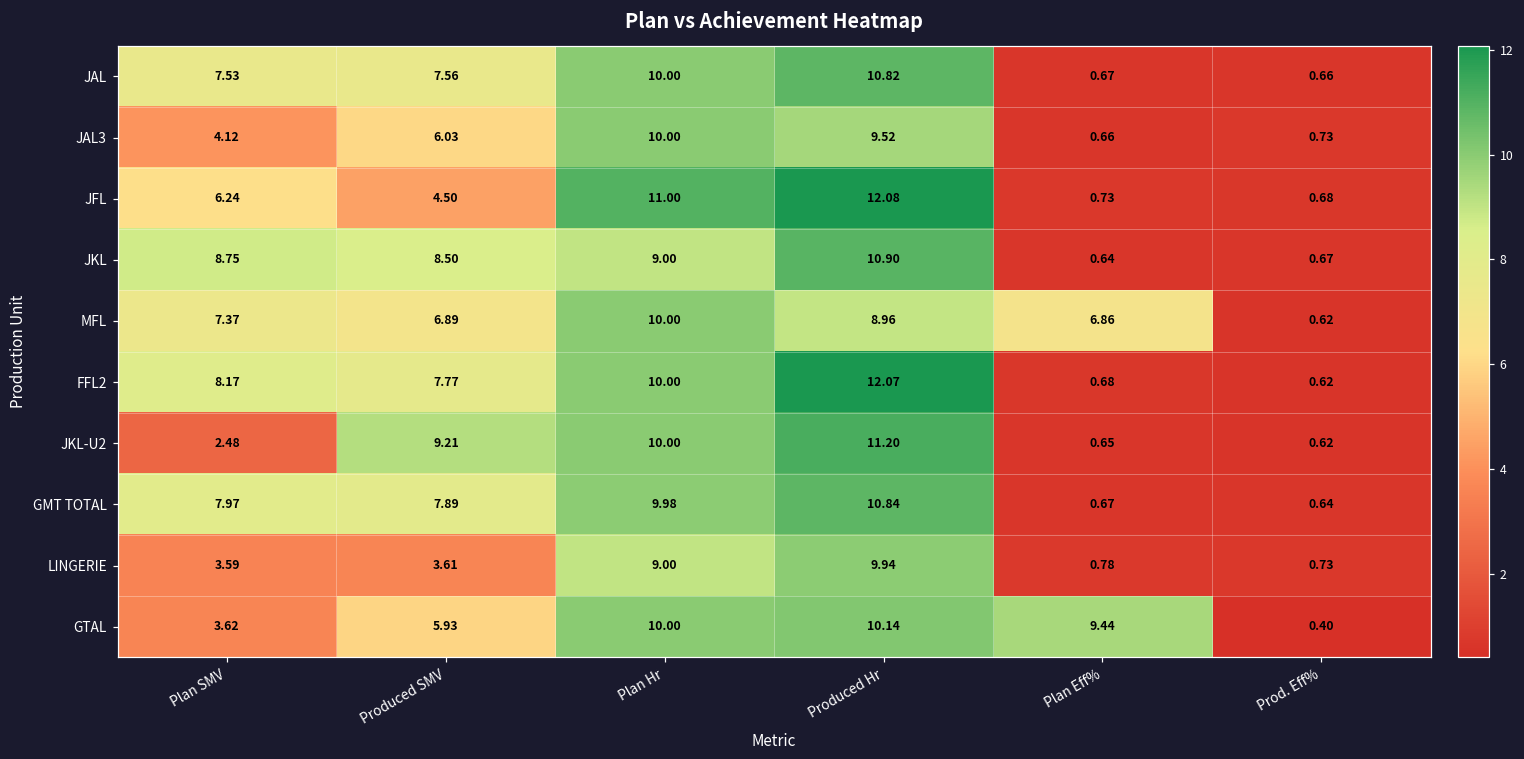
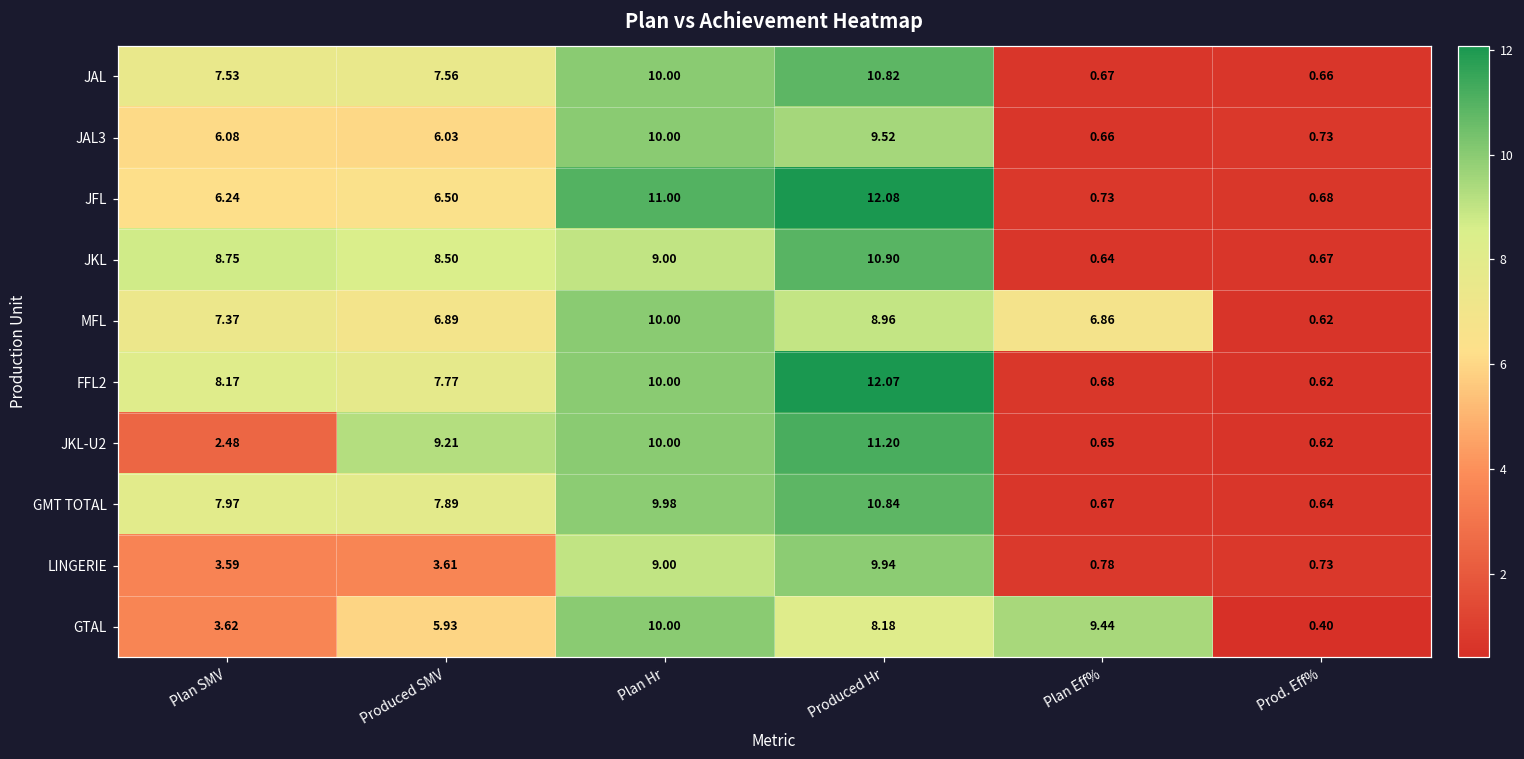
  {
    "JAL": {
      "Plan SMV": 7.53,
      "Produced SMV": 7.56,
      "Plan Hr": 10.00,
      "Produced Hr": 10.82,
      "Plan Eff%": 0.67,
      "Prod. Eff%": 0.66
    },
    "JAL3": {
-     "Plan SMV": 4.12,
+     "Plan SMV": 6.08,
      "Produced SMV": 6.03,
      "Plan Hr": 10.00,
      "Produced Hr": 9.52,
      "Plan Eff%": 0.66,
      "Prod. Eff%": 0.73
    },
    "JFL": {
      "Plan SMV": 6.24,
-     "Produced SMV": 4.50,
+     "Produced SMV": 6.50,
      "Plan Hr": 11.00,
      "Produced Hr": 12.08,
      "Plan Eff%": 0.73,
      "Prod. Eff%": 0.68
    },
    "JKL": {
      "Plan SMV": 8.75,
      "Produced SMV": 8.50,
      "Plan Hr": 9.00,
      "Produced Hr": 10.90,
      "Plan Eff%": 0.64,
      "Prod. Eff%": 0.67
    },
    "MFL": {
      "Plan SMV": 7.37,
      "Produced SMV": 6.89,
      "Plan Hr": 10.00,
      "Produced Hr": 8.96,
      "Plan Eff%": 6.86,
      "Prod. Eff%": 0.62
    },
    "FFL2": {
      "Plan SMV": 8.17,
      "Produced SMV": 7.77,
      "Plan Hr": 10.00,
      "Produced Hr": 12.07,
      "Plan Eff%": 0.68,
      "Prod. Eff%": 0.62
    },
    "JKL-U2": {
      "Plan SMV": 2.48,
      "Produced SMV": 9.21,
      "Plan Hr": 10.00,
      "Produced Hr": 11.20,
      "Plan Eff%": 0.65,
      "Prod. Eff%": 0.62
    },
    "GMT TOTAL": {
      "Plan SMV": 7.97,
      "Produced SMV": 7.89,
      "Plan Hr": 9.98,
      "Produced Hr": 10.84,
      "Plan Eff%": 0.67,
      "Prod. Eff%": 0.64
    },
    "LINGERIE": {
      "Plan SMV": 3.59,
      "Produced SMV": 3.61,
      "Plan Hr": 9.00,
      "Produced Hr": 9.94,
      "Plan Eff%": 0.78,
      "Prod. Eff%": 0.73
    },
    "GTAL": {
      "Plan SMV": 3.62,
      "Produced SMV": 5.93,
      "Plan Hr": 10.00,
-     "Produced Hr": 10.14,
+     "Produced Hr": 8.18,
      "Plan Eff%": 9.44,
      "Prod. Eff%": 0.40
    }
  }
